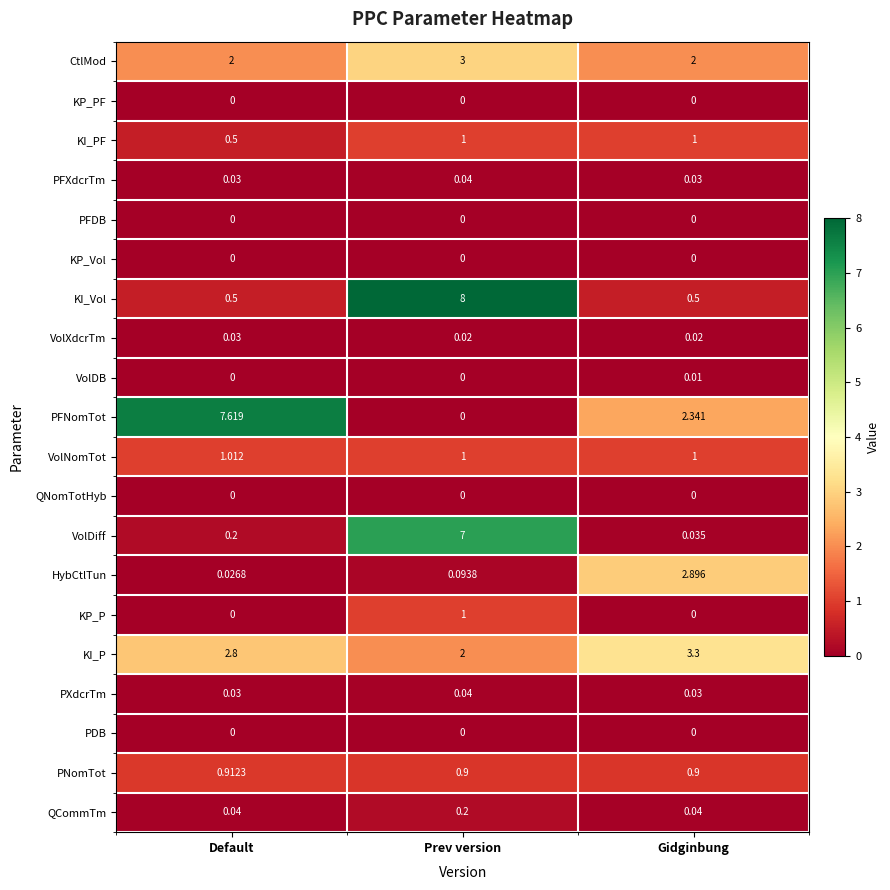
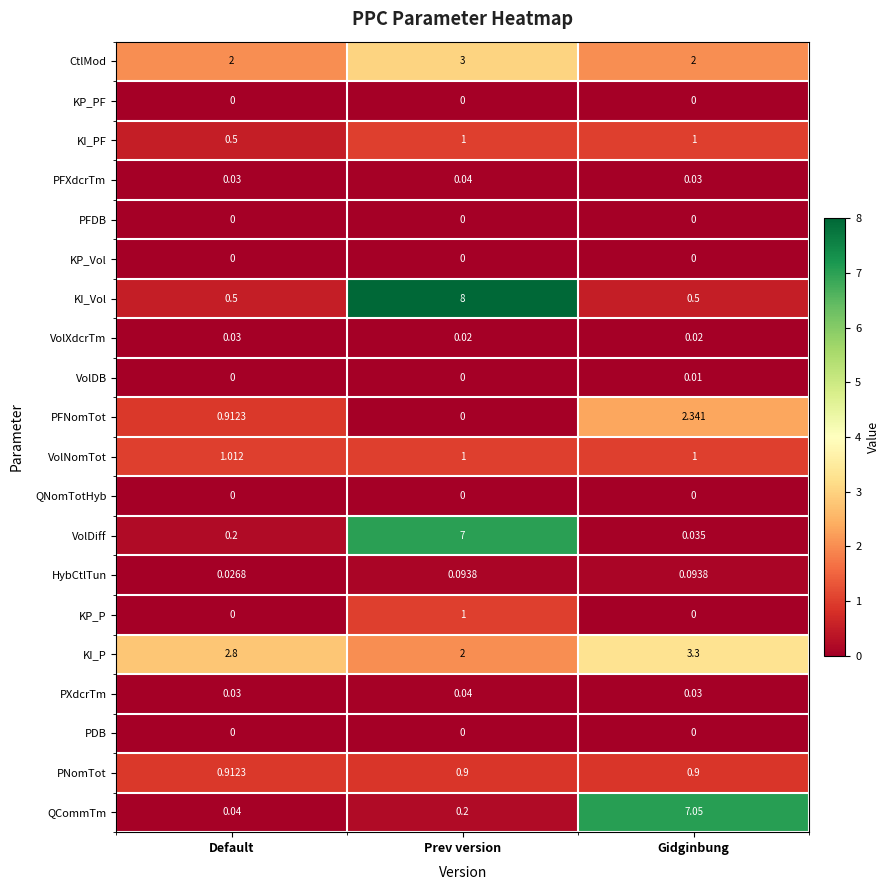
  {
    "CtlMod": {
      "Default": 2,
      "Prev version": 3,
      "Gidginbung": 2
    },
    "KP_PF": {
      "Default": 0,
      "Prev version": 0,
      "Gidginbung": 0
    },
    "KI_PF": {
      "Default": 0.5,
      "Prev version": 1,
      "Gidginbung": 1
    },
    "PFXdcrTm": {
      "Default": 0.03,
      "Prev version": 0.04,
      "Gidginbung": 0.03
    },
    "PFDB": {
      "Default": 0,
      "Prev version": 0,
      "Gidginbung": 0
    },
    "KP_Vol": {
      "Default": 0,
      "Prev version": 0,
      "Gidginbung": 0
    },
    "KI_Vol": {
      "Default": 0.5,
      "Prev version": 8,
      "Gidginbung": 0.5
    },
    "VolXdcrTm": {
      "Default": 0.03,
      "Prev version": 0.02,
      "Gidginbung": 0.02
    },
    "VolDB": {
      "Default": 0,
      "Prev version": 0,
      "Gidginbung": 0.01
    },
    "PFNomTot": {
-     "Default": 7.619,
+     "Default": 0.9123,
      "Prev version": 0,
      "Gidginbung": 2.341
    },
    "VolNomTot": {
      "Default": 1.012,
      "Prev version": 1,
      "Gidginbung": 1
    },
    "QNomTotHyb": {
      "Default": 0,
      "Prev version": 0,
      "Gidginbung": 0
    },
    "VolDiff": {
      "Default": 0.2,
      "Prev version": 7,
      "Gidginbung": 0.035
    },
    "HybCtlTun": {
      "Default": 0.0268,
      "Prev version": 0.0938,
-     "Gidginbung": 2.896
+     "Gidginbung": 0.0938
    },
    "KP_P": {
      "Default": 0,
      "Prev version": 1,
      "Gidginbung": 0
    },
    "KI_P": {
      "Default": 2.8,
      "Prev version": 2,
      "Gidginbung": 3.3
    },
    "PXdcrTm": {
      "Default": 0.03,
      "Prev version": 0.04,
      "Gidginbung": 0.03
    },
    "PDB": {
      "Default": 0,
      "Prev version": 0,
      "Gidginbung": 0
    },
    "PNomTot": {
      "Default": 0.9123,
      "Prev version": 0.9,
      "Gidginbung": 0.9
    },
    "QCommTm": {
      "Default": 0.04,
      "Prev version": 0.2,
-     "Gidginbung": 0.04
+     "Gidginbung": 7.05
    }
  }
